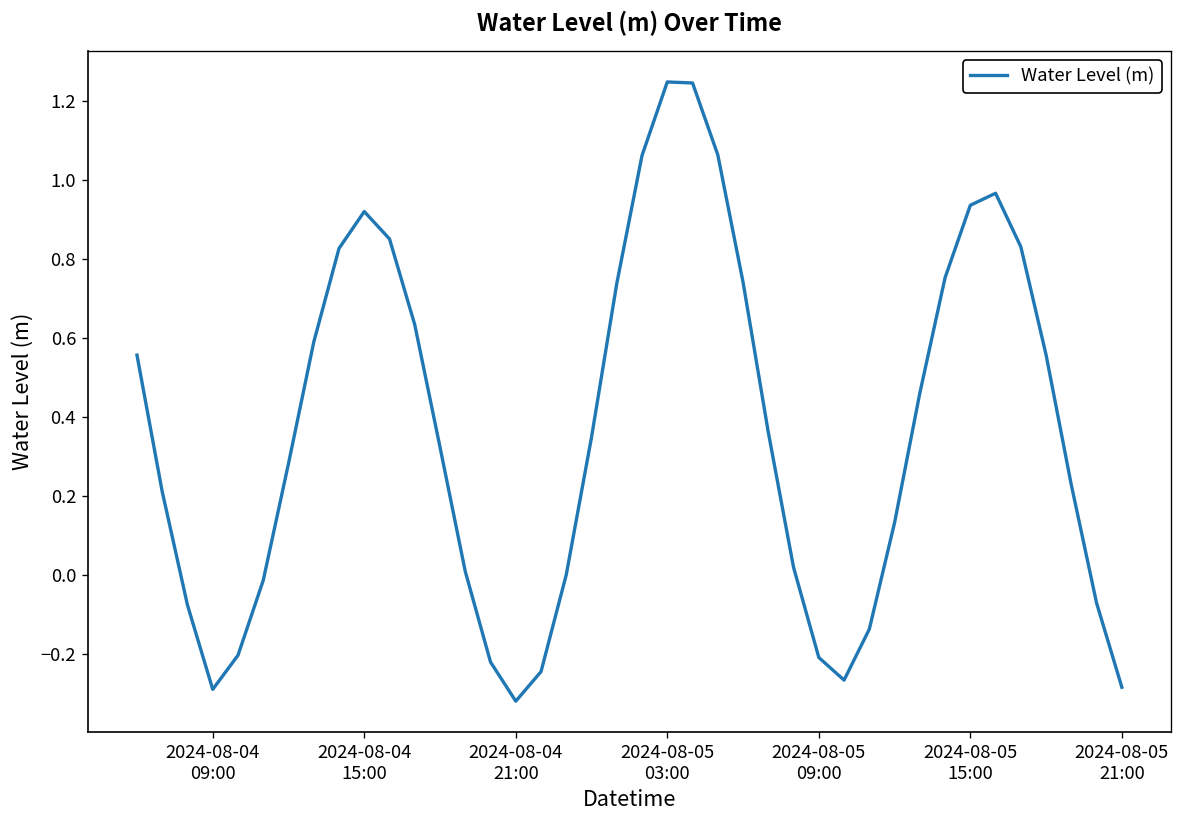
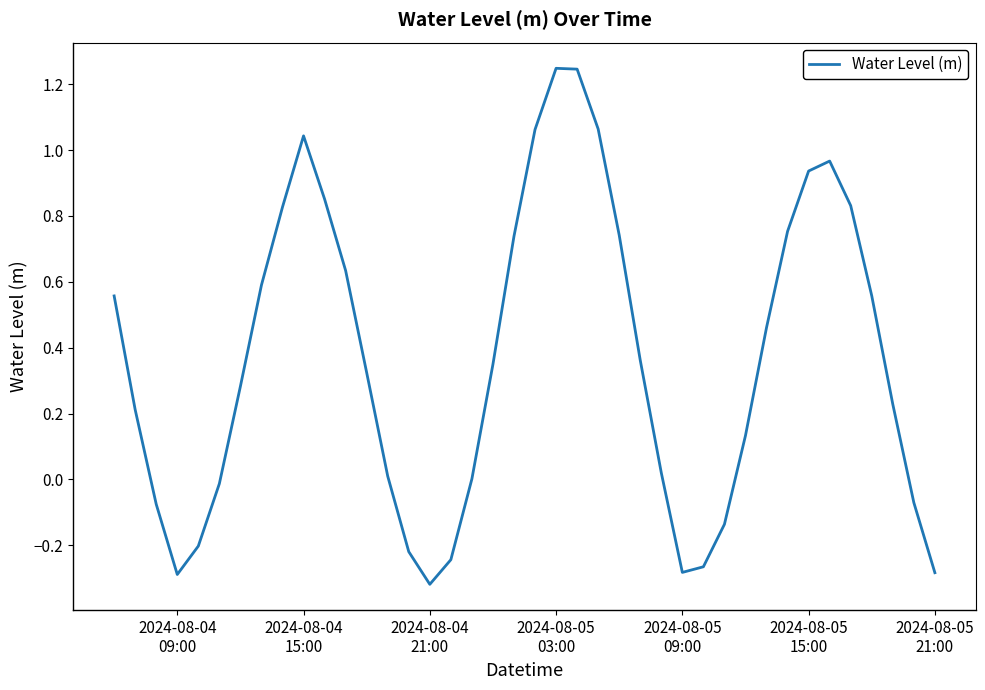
  {
    "2024-08-04 09:00": -0.29,
-   "2024-08-04 15:00": 0.92,
+   "2024-08-04 15:00": 1.04,
    "2024-08-04 21:00": -0.32,
    "2024-08-05 03:00": 1.25,
-   "2024-08-05 09:00": -0.21,
+   "2024-08-05 09:00": -0.28,
    "2024-08-05 15:00": 0.94,
    "2024-08-05 21:00": -0.28
  }
